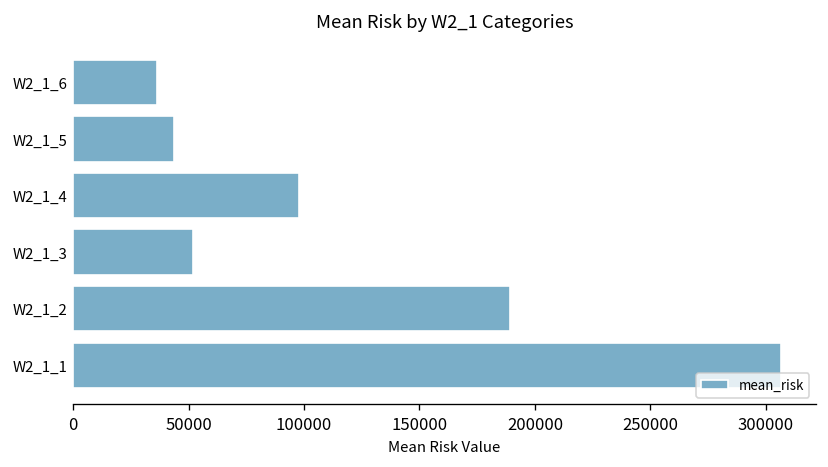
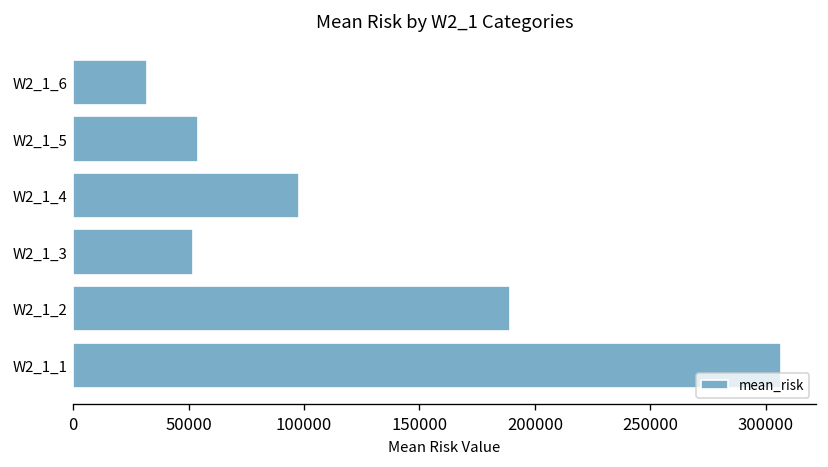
  {
-   "W2_1_6": 36000,
-   "W2_1_5": 44000,
+   "W2_1_6": 32000,
+   "W2_1_5": 54000,
    "W2_1_4": 98000,
    "W2_1_3": 52000,
    "W2_1_2": 189000,
    "W2_1_1": 306000
  }
